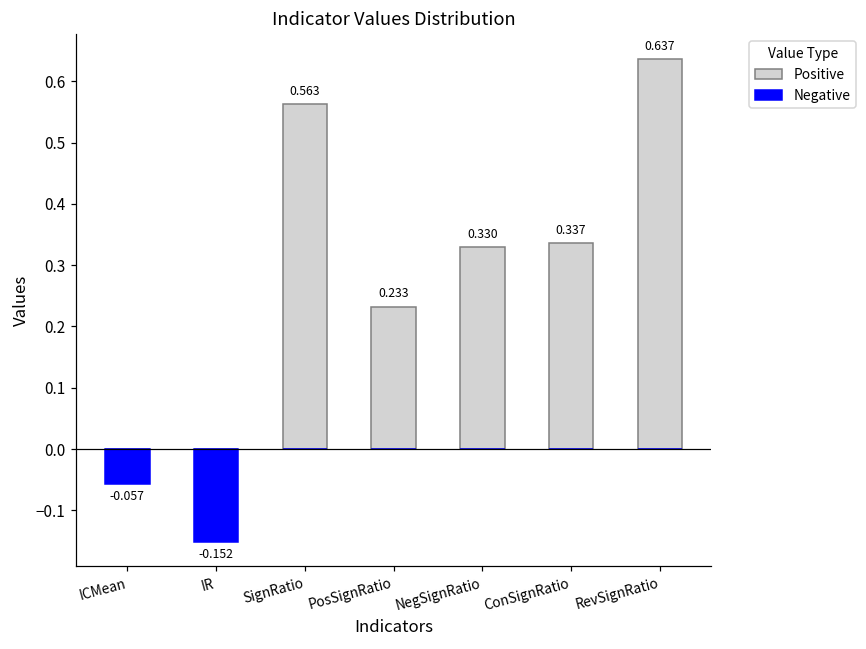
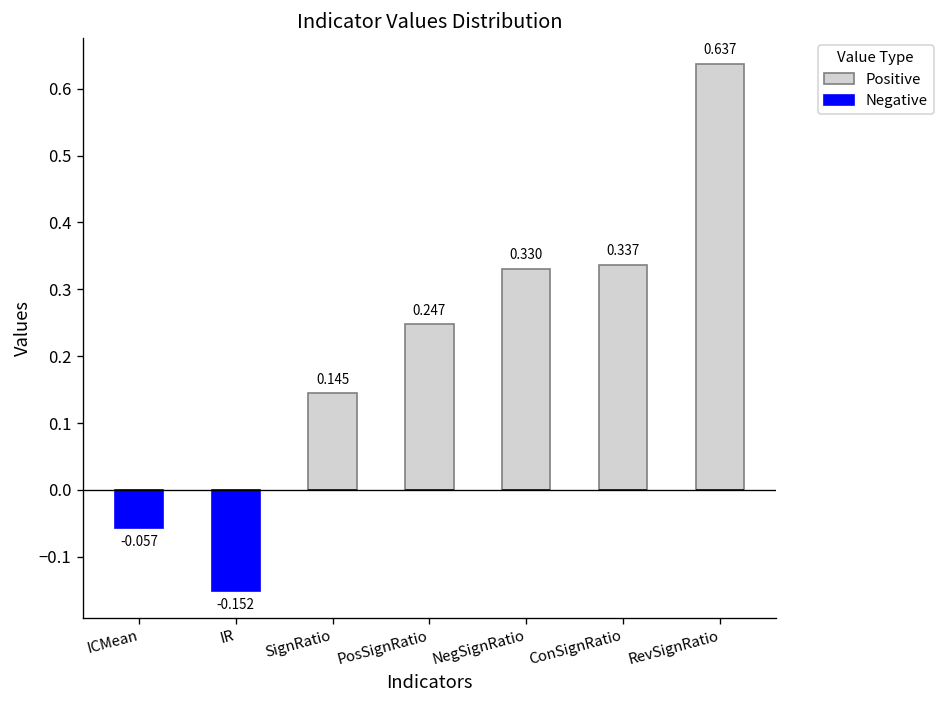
  {
    "Positive": {
-     "SignRatio": 0.563,
-     "PosSignRatio": 0.233,
+     "SignRatio": 0.145,
+     "PosSignRatio": 0.247,
      "NegSignRatio": 0.330,
      "ConSignRatio": 0.337,
      "RevSignRatio": 0.637
    },
    "Negative": {
      "ICMean": -0.057,
      "IR": -0.152
    }
  }
